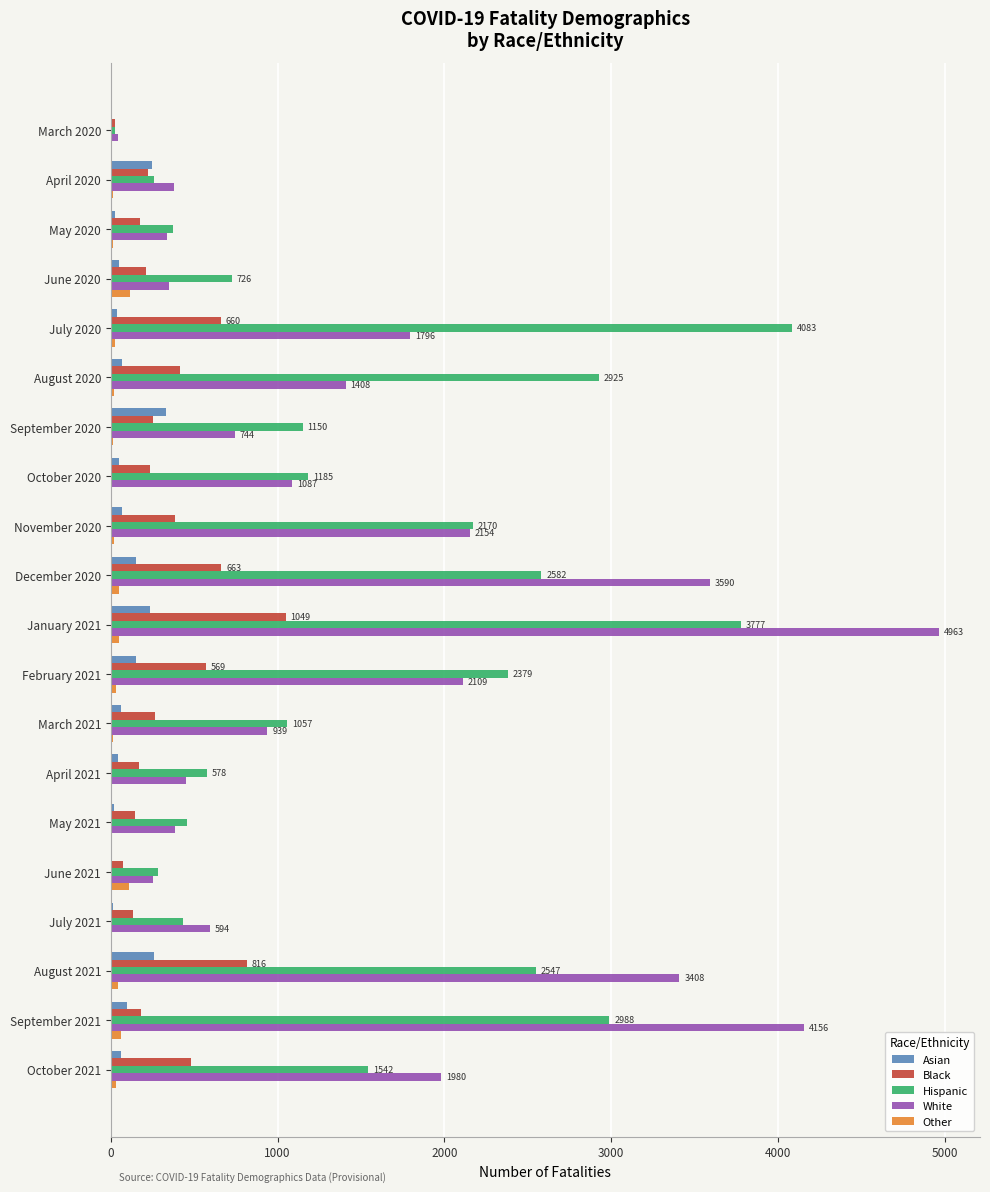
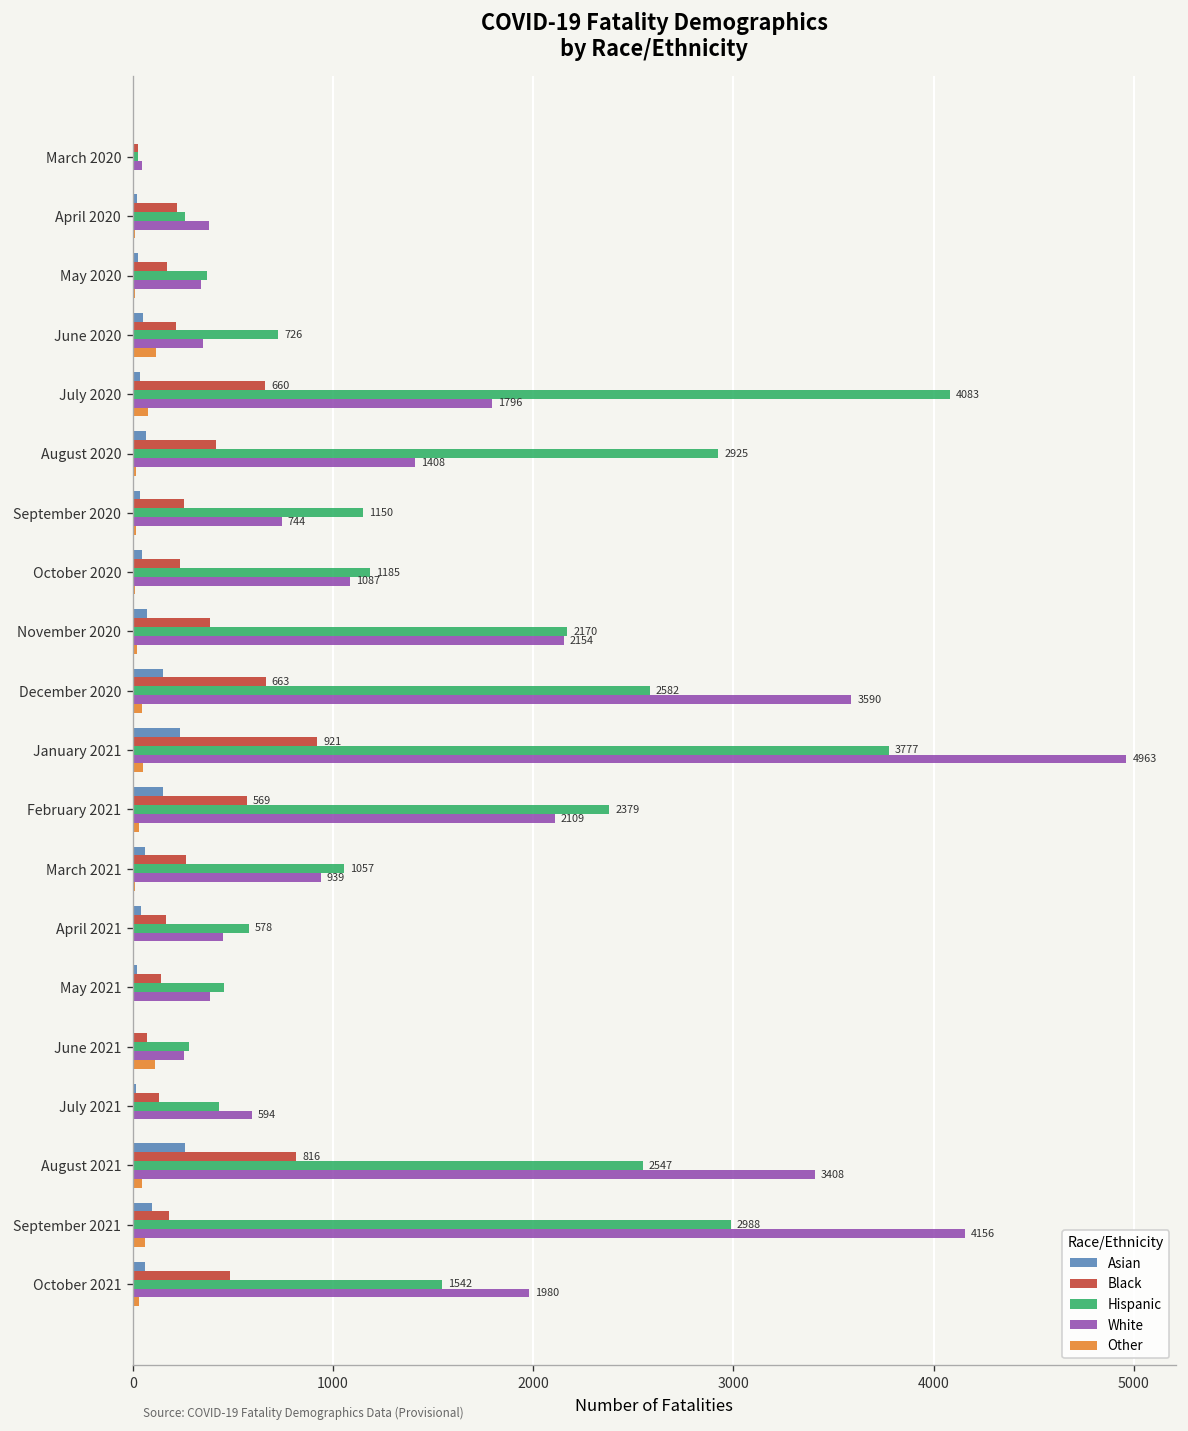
  {
    "Asian": {
-     "April 2020": 250,
+     "April 2020": 20,
      "May 2020": 30,
      "June 2020": 50,
      "July 2020": 40,
      "August 2020": 70,
-     "September 2020": 330,
+     "September 2020": 40,
      "October 2020": 50,
      "November 2020": 70,
      "December 2020": 150,
      "January 2021": 240,
      "February 2021": 150,
      "March 2021": 60,
      "April 2021": 40,
      "May 2021": 20,
      "August 2021": 260,
      "September 2021": 100,
      "October 2021": 60
    },
    "Black": {
      "July 2020": 660,
      "December 2020": 663,
-     "January 2021": 1049,
+     "January 2021": 921,
      "February 2021": 569,
      "August 2021": 816
    },
    "Hispanic": {
      "June 2020": 726,
      "July 2020": 4083,
      "August 2020": 2925,
      "September 2020": 1150,
      "October 2020": 1185,
      "November 2020": 2170,
      "December 2020": 2582,
      "January 2021": 3777,
      "February 2021": 2379,
      "March 2021": 1057,
      "April 2021": 578,
      "August 2021": 2547,
      "September 2021": 2988,
      "October 2021": 1542
    },
    "White": {
      "July 2020": 1796,
      "August 2020": 1408,
      "September 2020": 744,
      "October 2020": 1087,
      "November 2020": 2154,
      "December 2020": 3590,
      "January 2021": 4963,
      "February 2021": 2109,
      "March 2021": 939,
      "July 2021": 594,
      "August 2021": 3408,
      "September 2021": 4156,
      "October 2021": 1980
    },
    "Other": {
      "June 2020": 110,
-     "July 2020": 20,
+     "July 2020": 80,
      "August 2020": 20,
      "September 2020": 20,
      "November 2020": 20,
      "December 2020": 50,
      "January 2021": 50,
      "February 2021": 30,
      "June 2021": 110,
      "August 2021": 40,
      "September 2021": 60,
      "October 2021": 30
    }
  }
